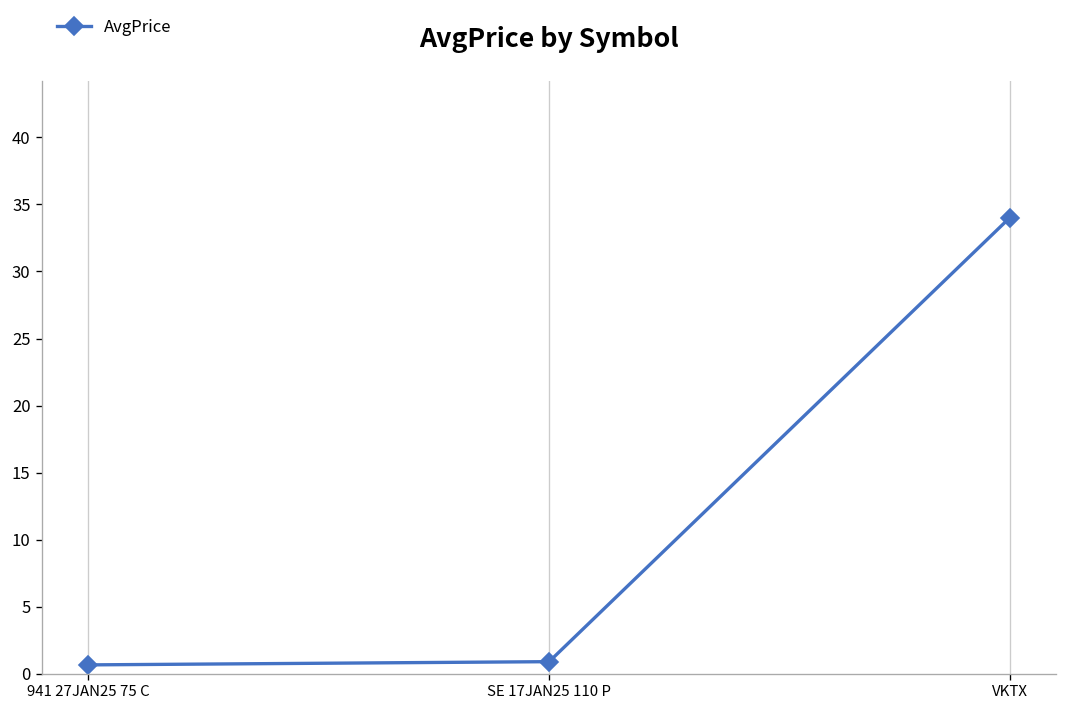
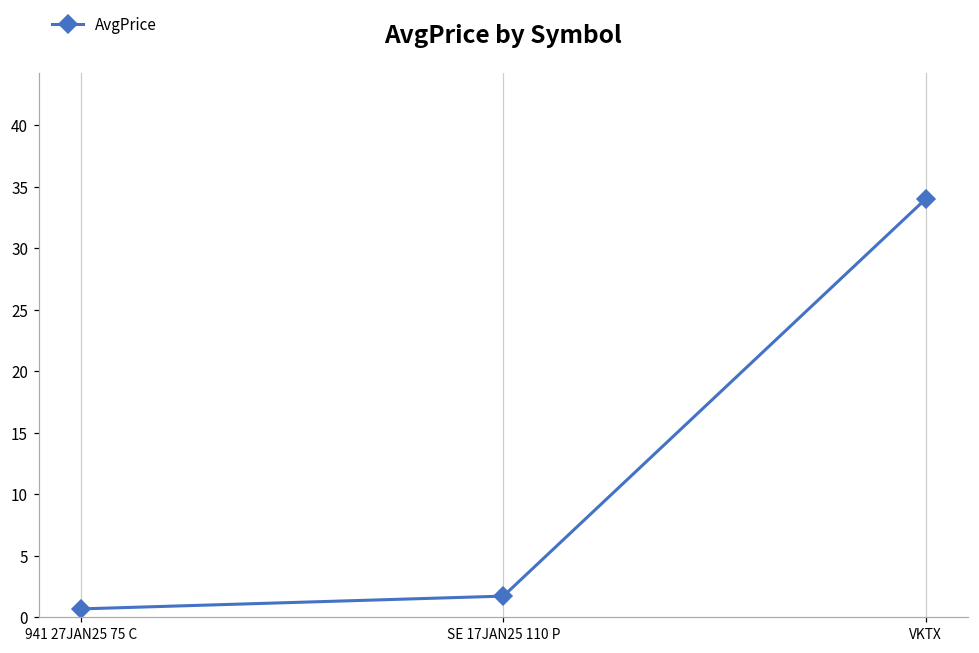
  {
    "941 27JAN25 75 C": 0.7,
-   "SE 17JAN25 110 P": 0.9,
+   "SE 17JAN25 110 P": 1.7,
    "VKTX": 34.0
  }
